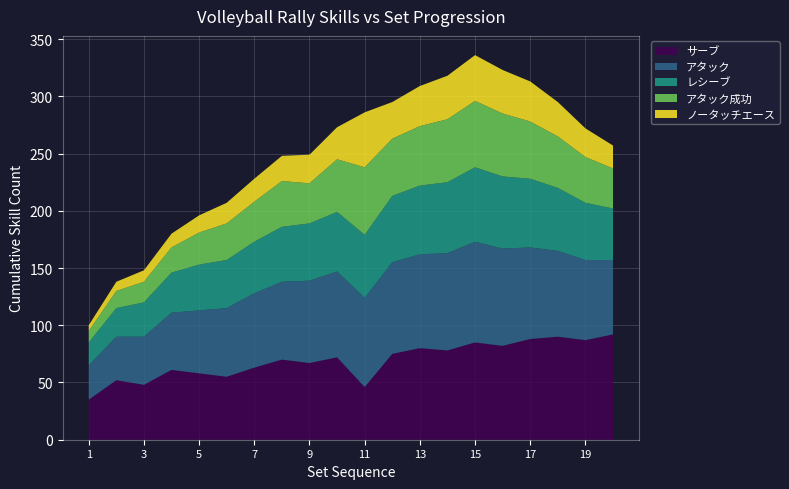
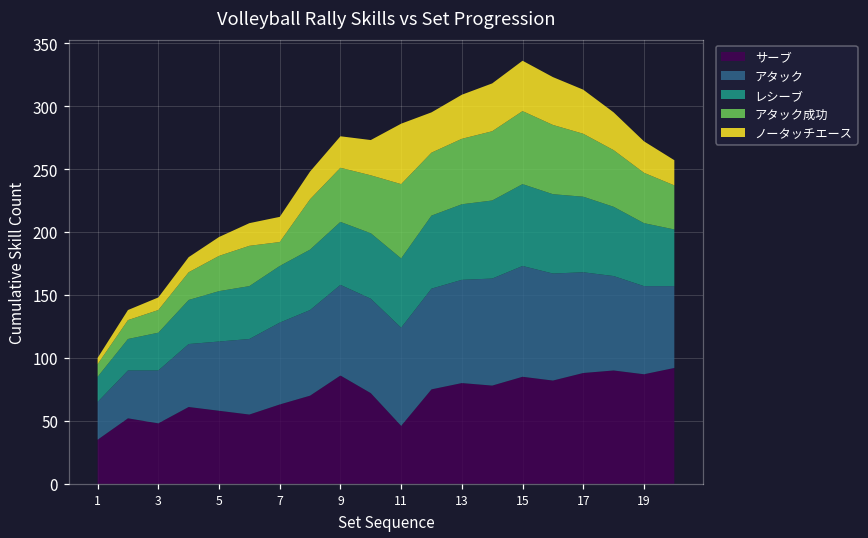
  {
    "サーブ": {
      "1": 35,
      "3": 48,
      "5": 58,
      "7": 63,
-     "9": 67,
+     "9": 86,
      "11": 46,
      "13": 80,
      "15": 85,
      "17": 88,
      "19": 87
    },
    "アタック成功": {
      "1": 10,
      "3": 18,
      "5": 28,
-     "7": 35,
-     "9": 35,
+     "7": 19,
+     "9": 43,
      "11": 59,
      "13": 52,
      "15": 58,
      "17": 50,
      "19": 40
    },
    "ノータッチエース": {
      "1": 5,
      "3": 10,
      "5": 15,
      "7": 20,
      "9": 25,
      "11": 48,
      "13": 35,
      "15": 40,
      "17": 35,
      "19": 25
    }
  }
